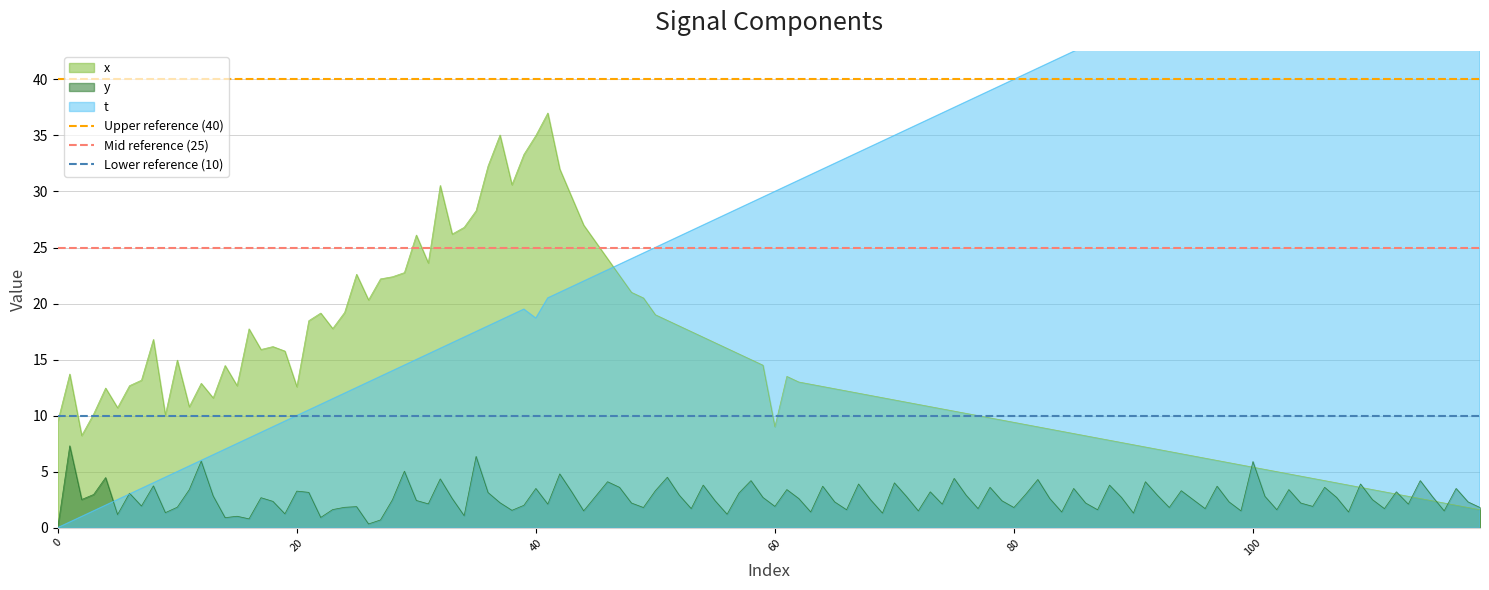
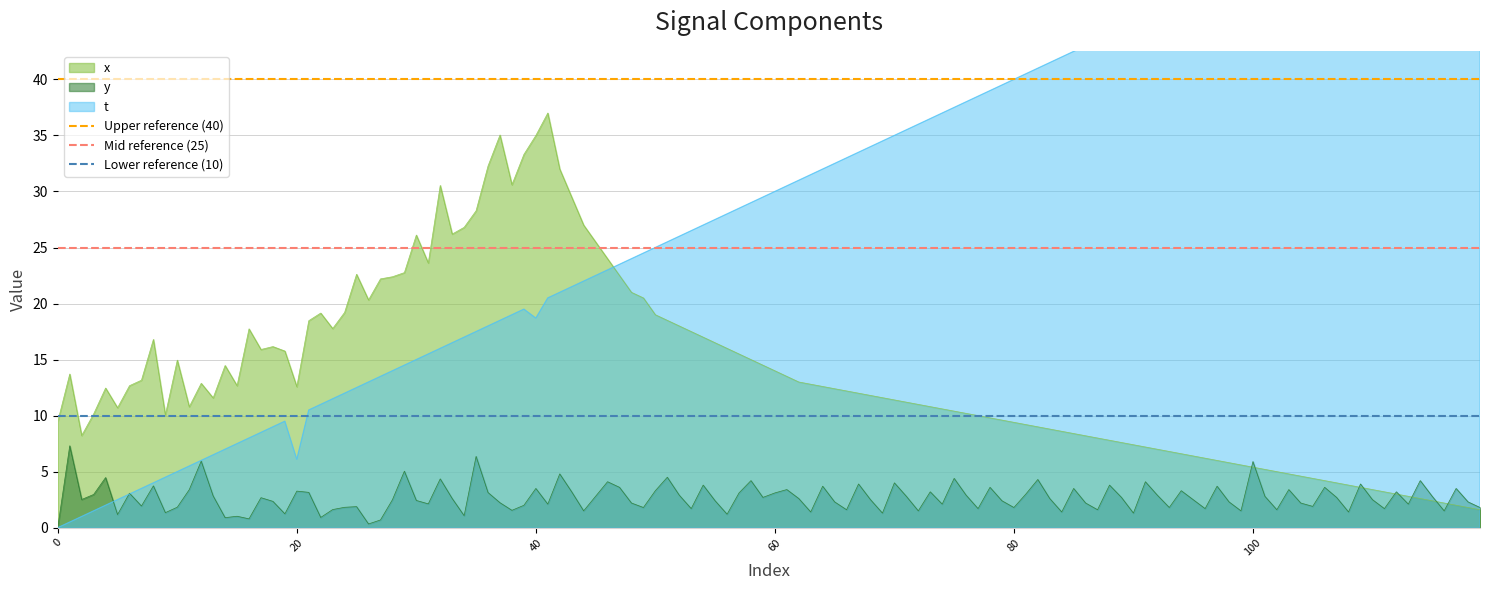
  {
    "x": {
      "0": 9.5,
      "20": 12.6,
      "40": 35,
-     "60": 9,
+     "60": 14,
      "80": 9.4,
      "100": 5.4
    },
    "y": {
      "20": 3.3,
      "40": 3.5,
-     "60": 1.9,
+     "60": 3.1,
      "80": 1.8,
      "100": 5.9
    },
    "t": {
-     "20": 10.0,
+     "20": 6.1,
      "40": 18.7,
      "60": 30.0,
      "80": 40.0
    }
  }
